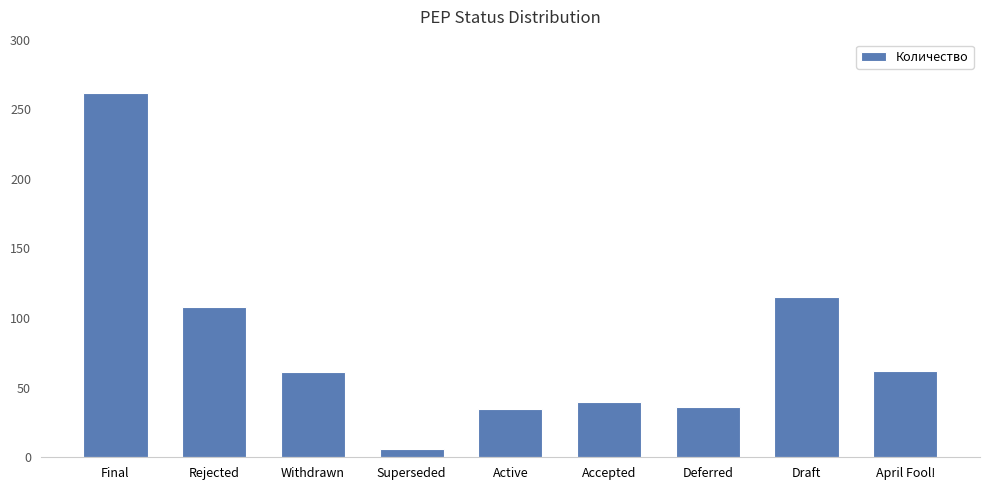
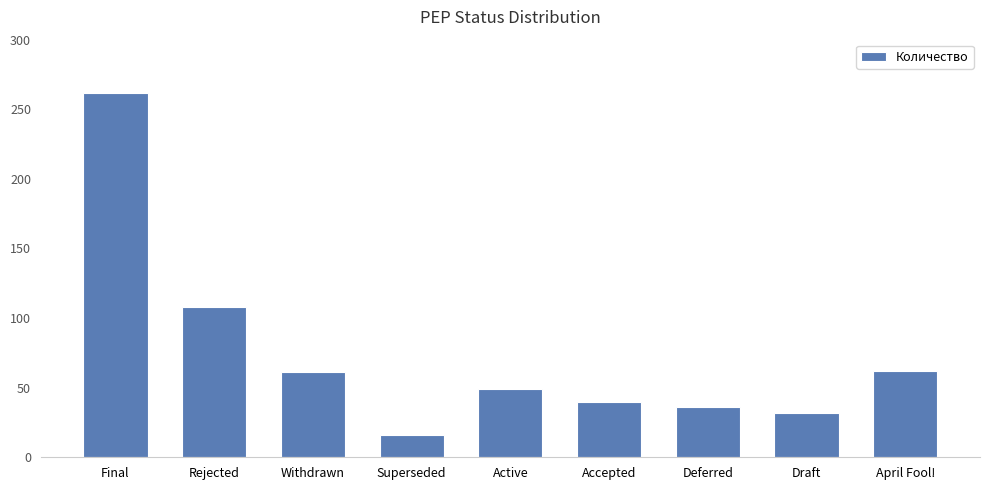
  {
    "Final": 262,
    "Rejected": 108,
    "Withdrawn": 61,
-   "Superseded": 6,
-   "Active": 35,
+   "Superseded": 16,
+   "Active": 49,
    "Accepted": 40,
    "Deferred": 36,
-   "Draft": 115,
+   "Draft": 32,
    "April Fool!": 62
  }
